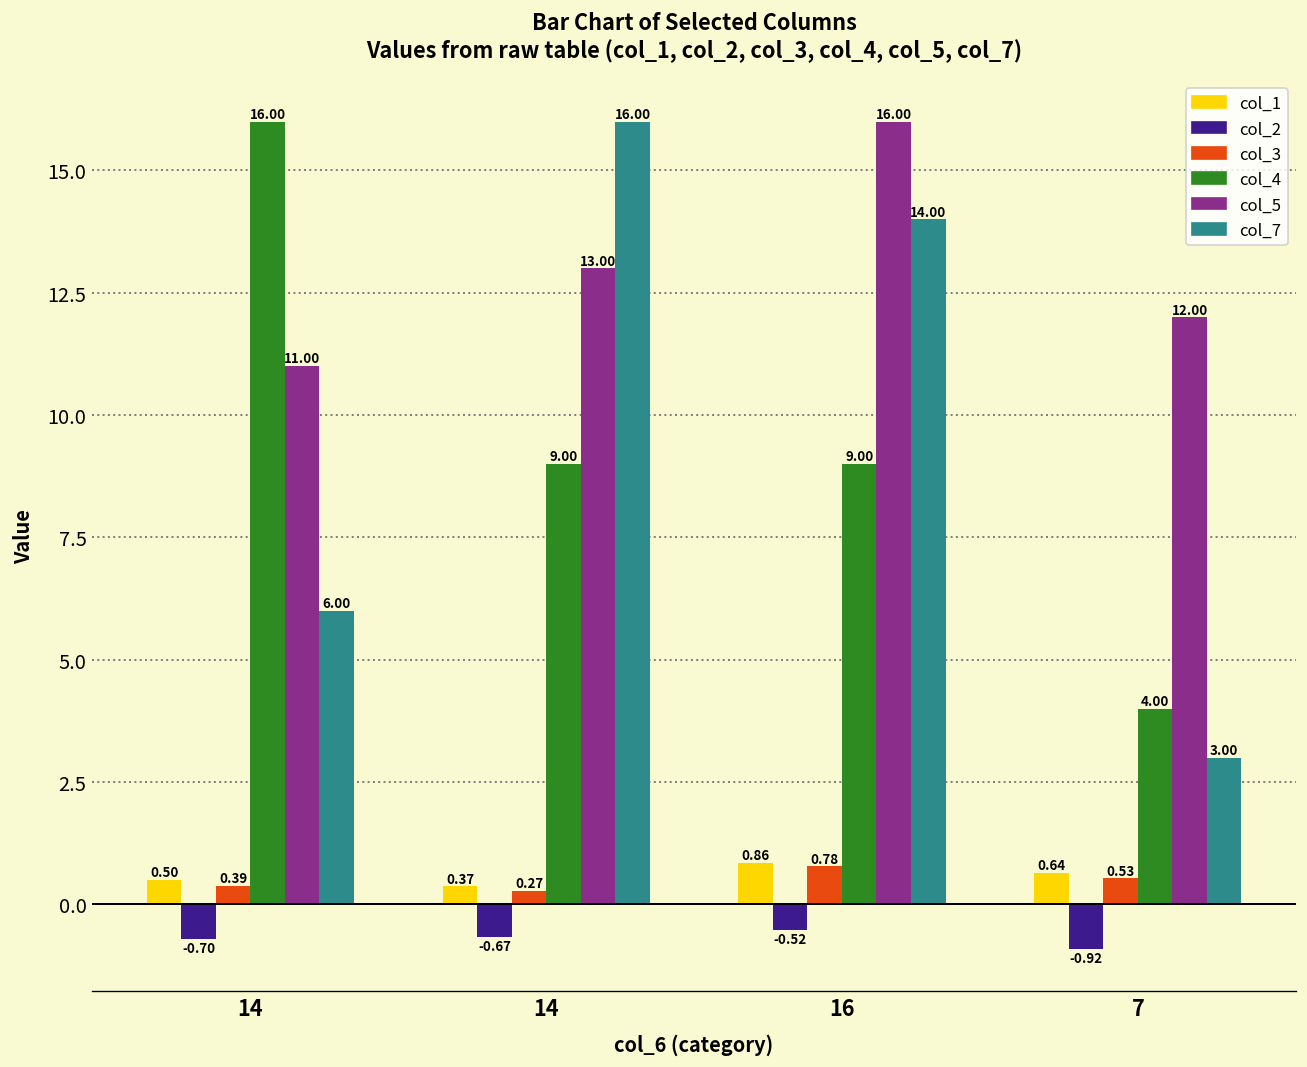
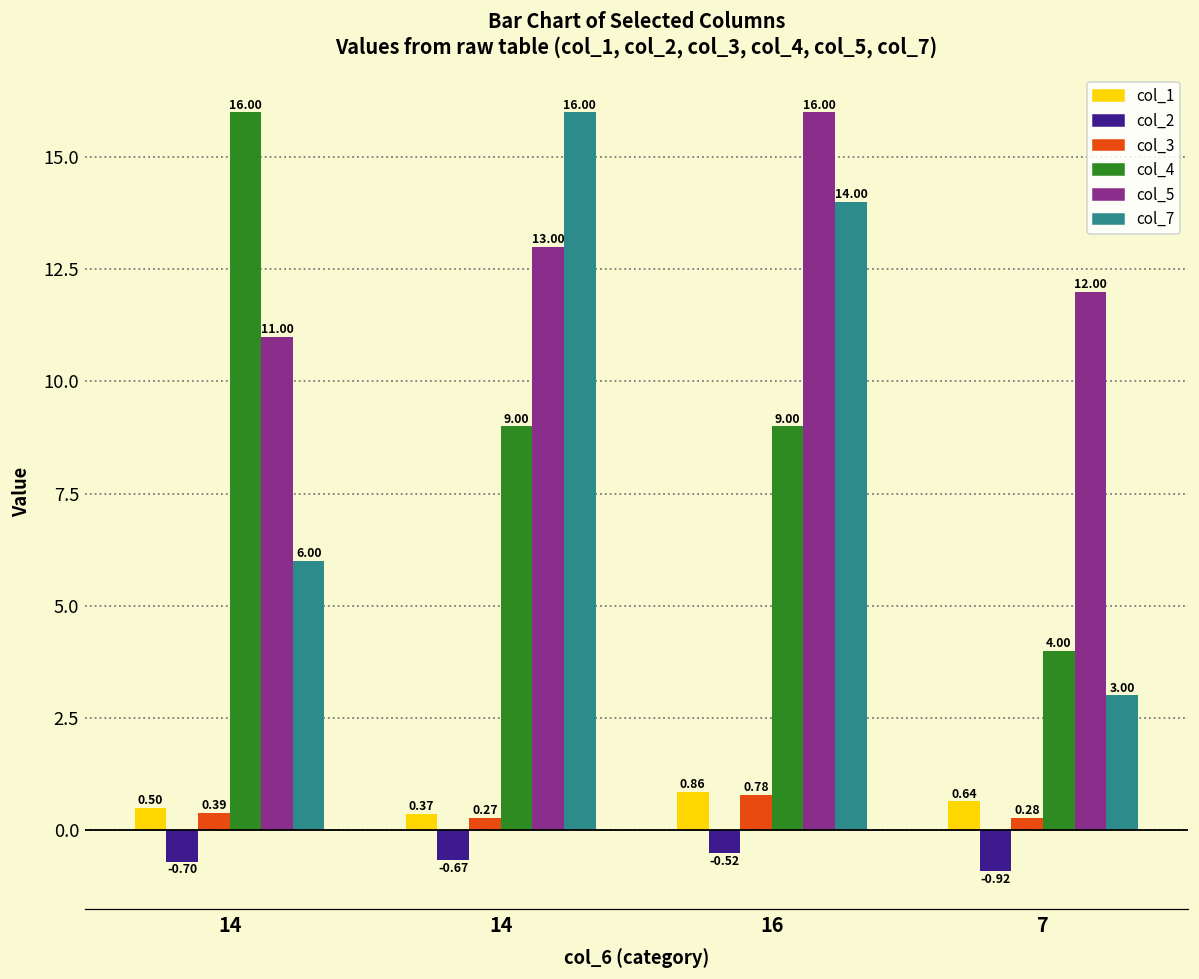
  {
    "col_1": {
      "16": 0.86,
      "7": 0.64
    },
    "col_2": {
      "16": -0.52,
      "7": -0.92
    },
    "col_3": {
      "16": 0.78,
-     "7": 0.53
+     "7": 0.28
    },
    "col_4": {
      "16": 9.00,
      "7": 4.00
    },
    "col_5": {
      "16": 16.00,
      "7": 12.00
    },
    "col_7": {
      "16": 14.00,
      "7": 3.00
    }
  }
